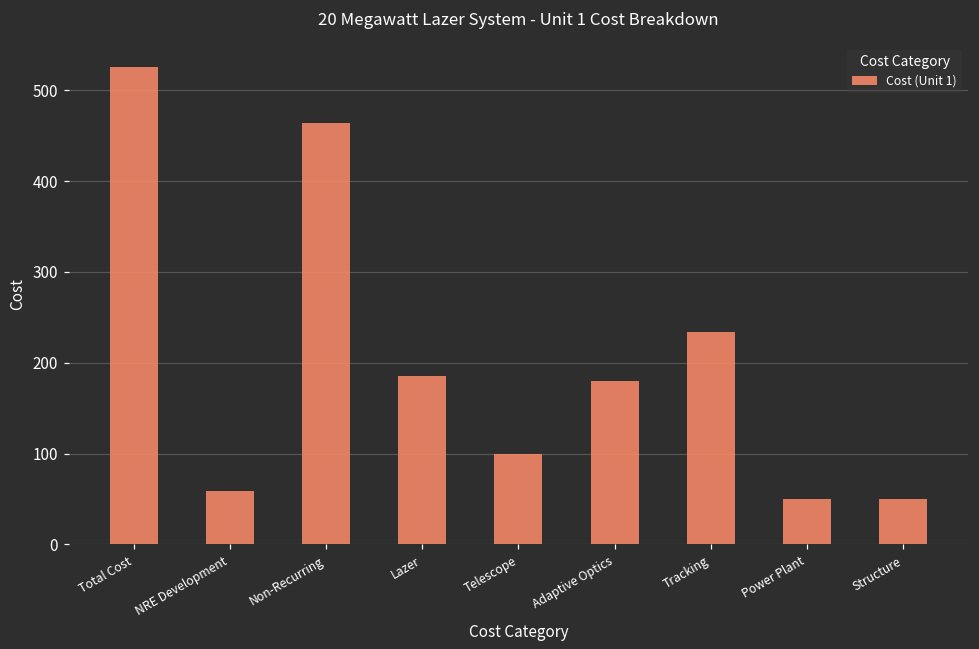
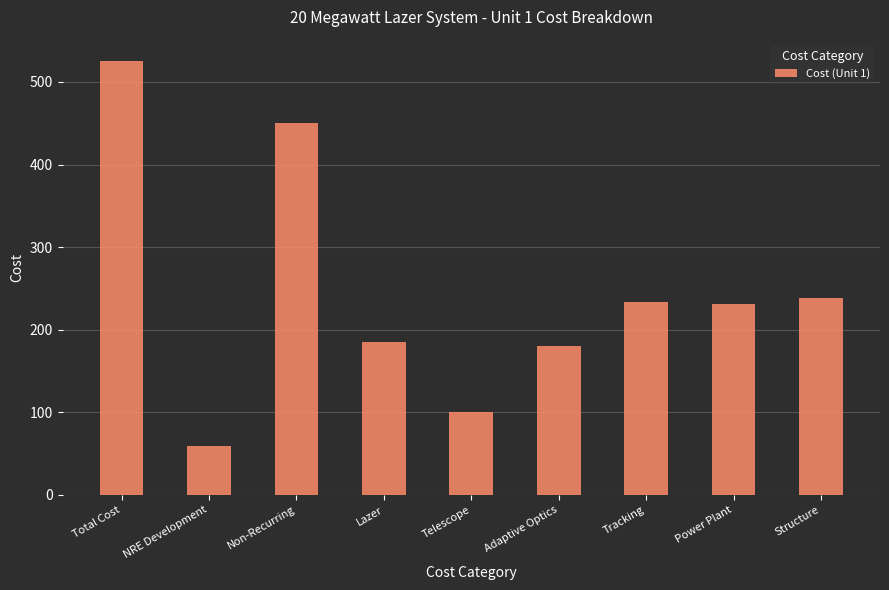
  {
    "Total Cost": 530,
    "NRE Development": 60,
-   "Non-Recurring": 460,
+   "Non-Recurring": 450,
    "Lazer": 190,
    "Telescope": 100,
    "Adaptive Optics": 180,
    "Tracking": 230,
-   "Power Plant": 50,
-   "Structure": 50
+   "Power Plant": 230,
+   "Structure": 240
  }
